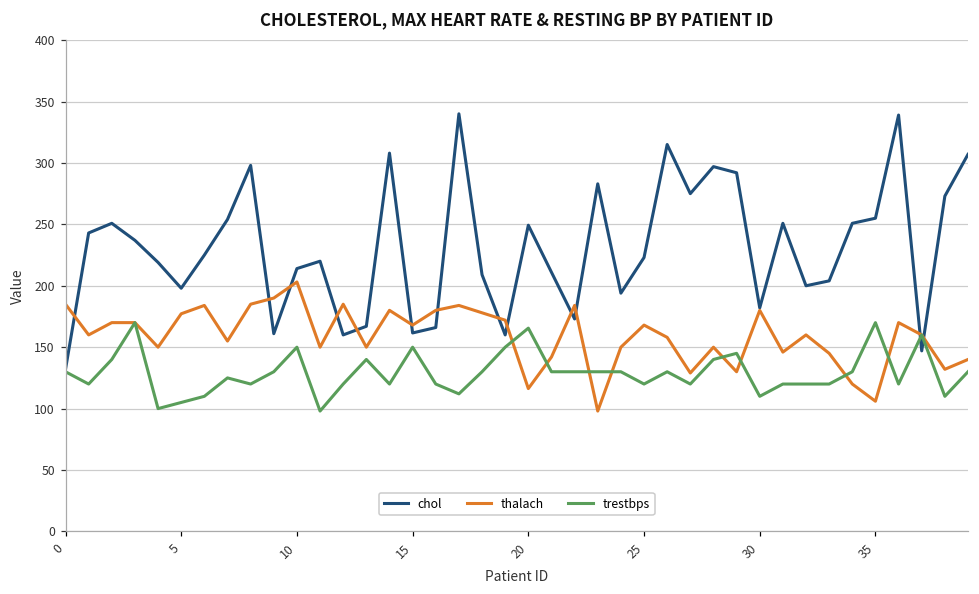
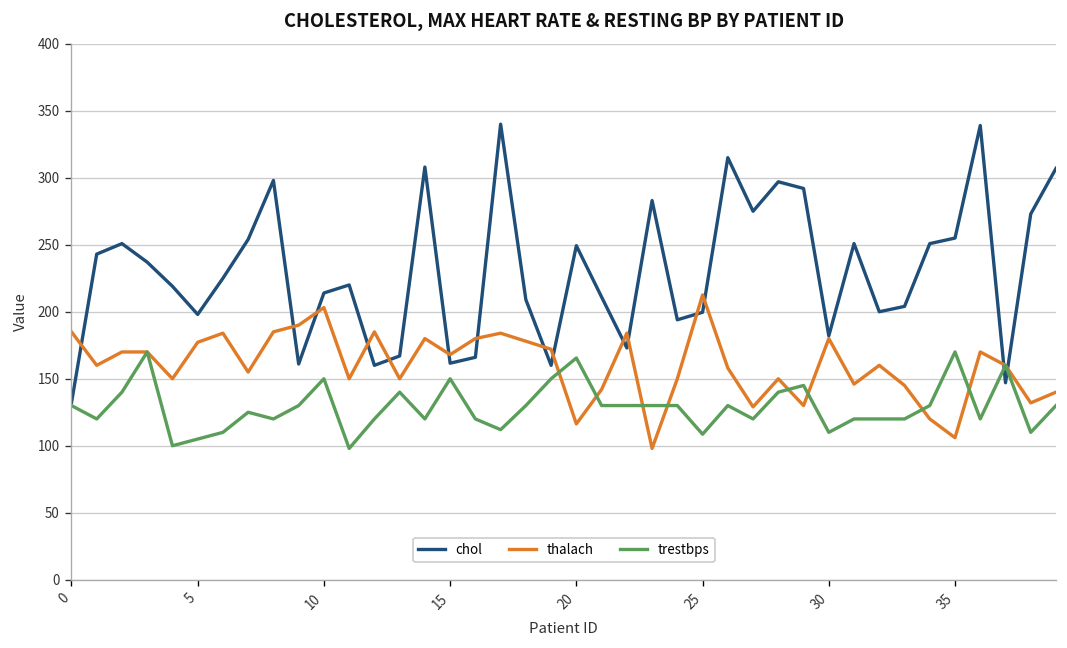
  {
    "chol": {
      "5": 198,
      "10": 214,
      "15": 162,
      "20": 249,
-     "25": 223,
+     "25": 200,
      "35": 255
    },
    "thalach": {
      "0": 185,
      "5": 177,
      "10": 203,
      "15": 168,
      "20": 116,
-     "25": 168,
+     "25": 213,
      "35": 106
    },
    "trestbps": {
      "5": 105,
      "10": 150,
      "15": 150,
      "20": 166,
-     "25": 120,
+     "25": 109,
      "30": 110,
      "35": 170
    }
  }
